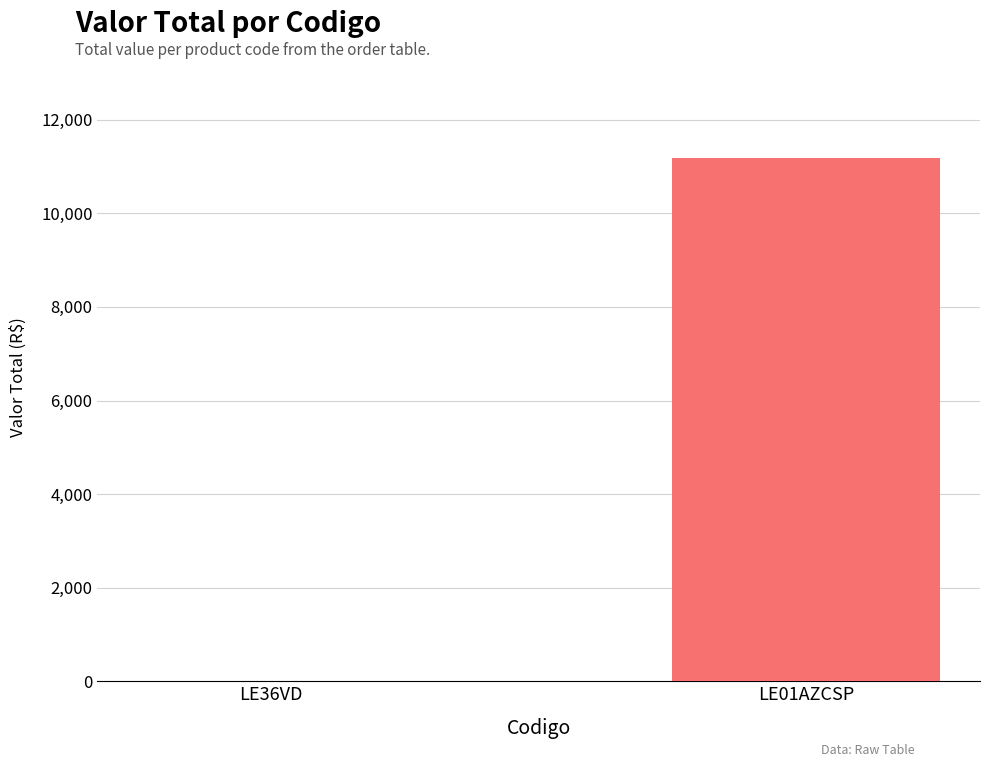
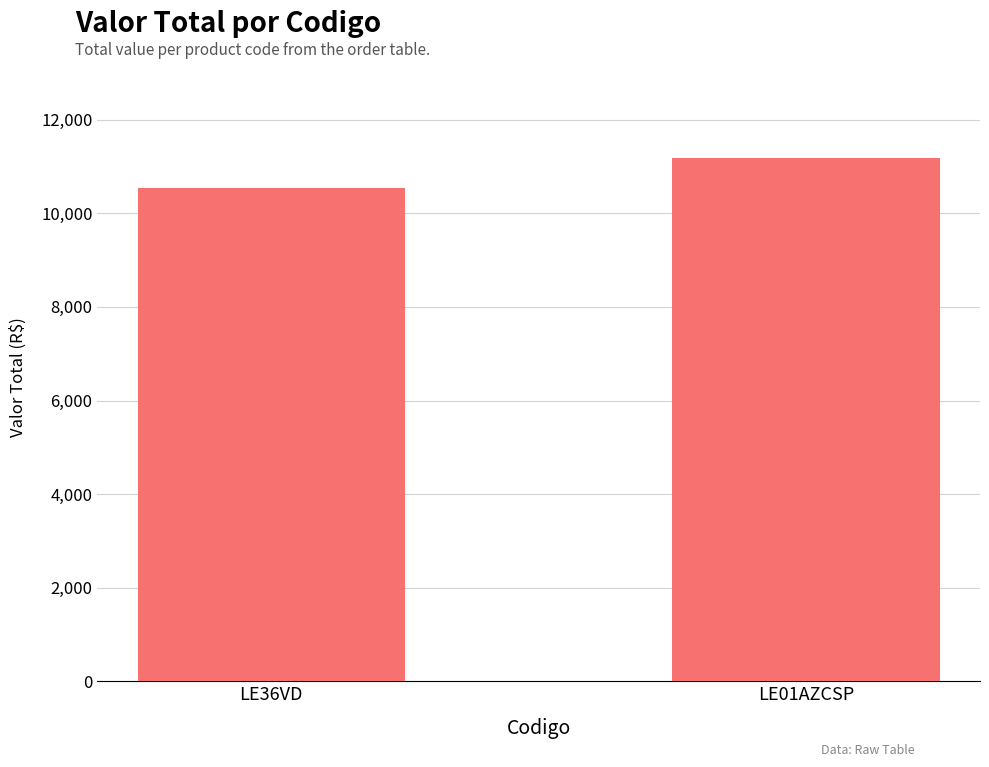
  {
-   "LE36VD": "0",
+   "LE36VD": "10,500",
    "LE01AZCSP": "11,200"
  }
